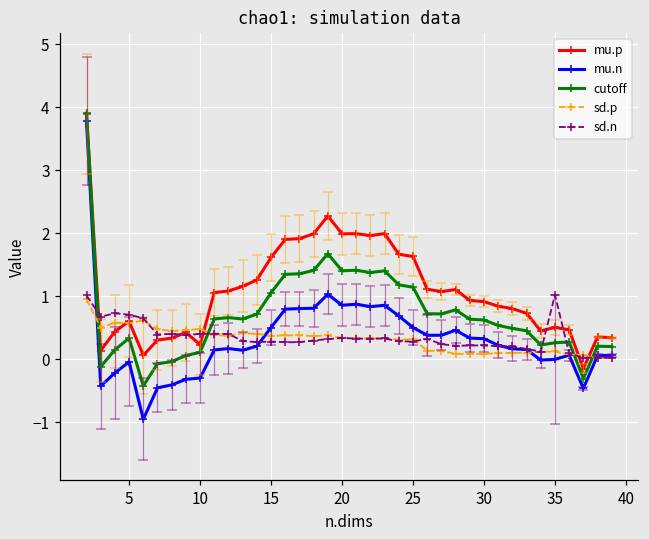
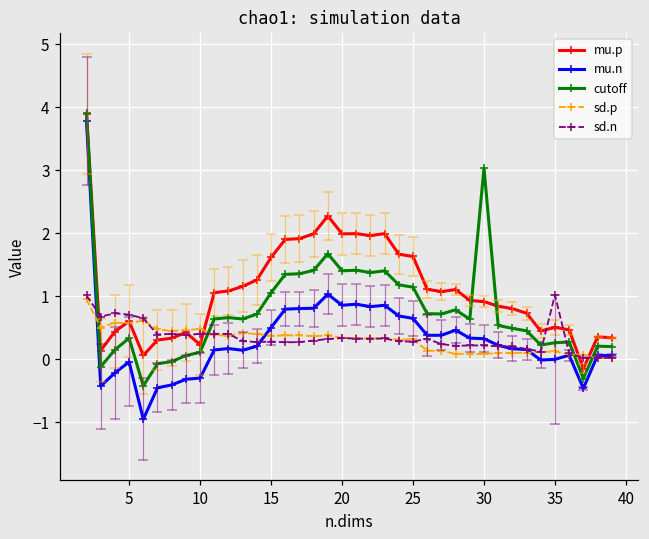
  {
    "mu.p": {
      "10": 0.2,
      "15": 1.6,
      "20": 2.0,
      "25": 1.6,
      "30": 0.9,
      "35": 0.5
    },
    "mu.n": {
      "5": 0.0,
      "10": -0.3,
      "15": 0.5,
      "20": 0.9,
-     "25": 0.5,
+     "25": 0.6,
      "30": 0.3,
      "35": 0.0
    },
    "cutoff": {
      "5": 0.3,
      "15": 1.1,
      "20": 1.4,
      "25": 1.1,
-     "30": 0.6,
+     "30": 3.0,
      "35": 0.3
    },
    "sd.p": {
      "10": 0.5,
      "15": 0.4,
      "35": 0.1
    },
    "sd.n": {
      "5": 0.7,
      "10": 0.4,
      "15": 0.3,
      "30": 0.2
    }
  }
